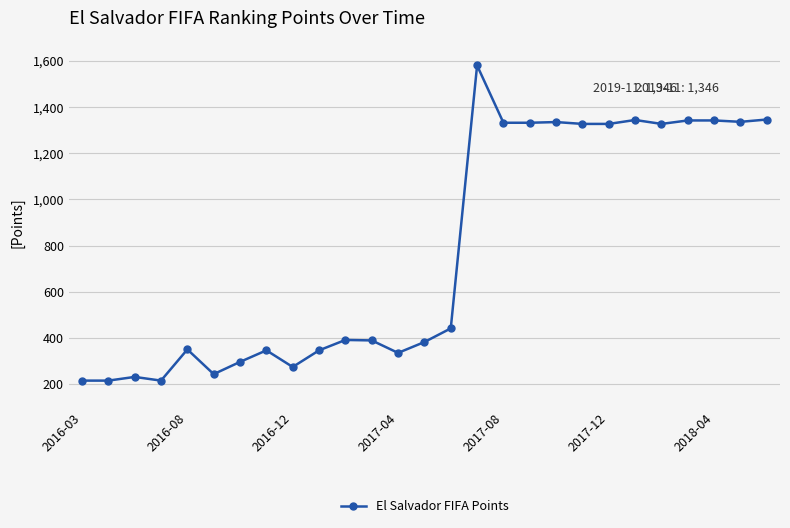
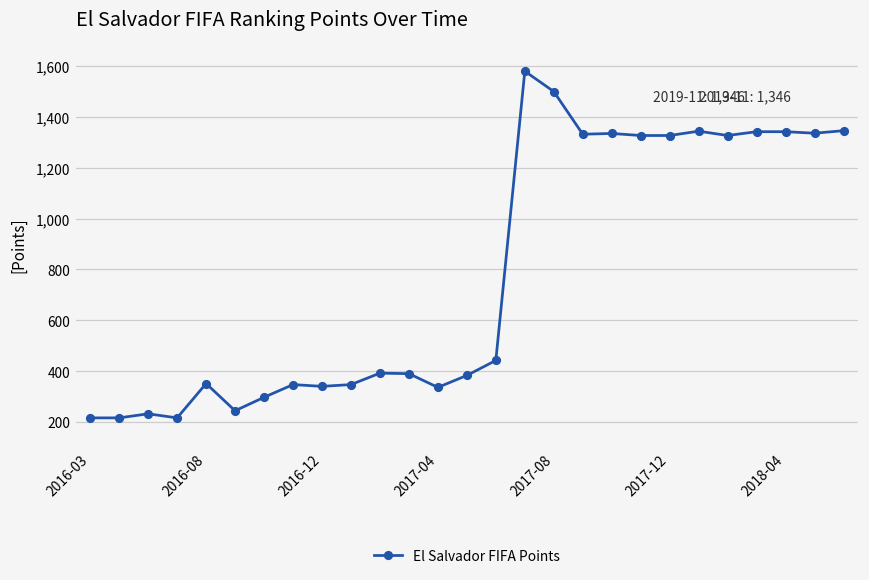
  {
    "2016-03": "220",
    "2016-08": "350",
-   "2016-12": "280",
+   "2016-12": "340",
    "2017-04": "340",
-   "2017-08": "1,330",
+   "2017-08": "1,500",
    "2017-12": "1,330",
    "2018-04": "1,340"
  }
